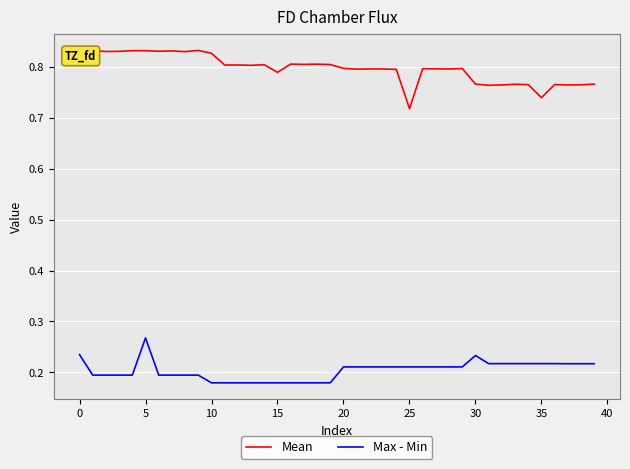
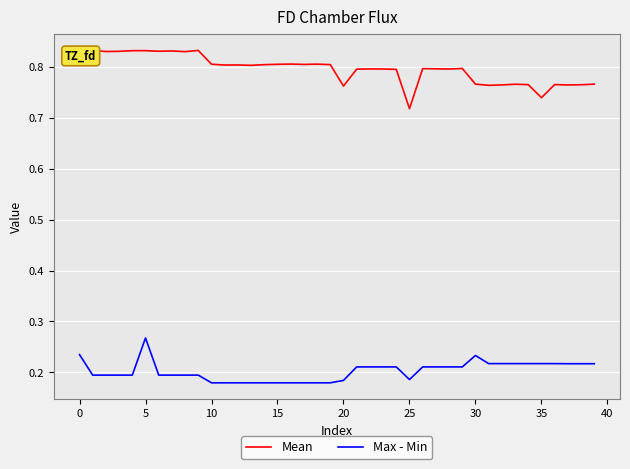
  {
    "Mean": {
      "5": 0.83,
-     "10": 0.83,
-     "15": 0.79,
-     "20": 0.80,
+     "10": 0.81,
+     "15": 0.81,
+     "20": 0.76,
      "25": 0.72,
      "30": 0.77,
      "35": 0.74
    },
    "Max - Min": {
      "0": 0.23,
      "5": 0.27,
      "10": 0.18,
      "15": 0.18,
-     "20": 0.21,
-     "25": 0.21,
+     "20": 0.18,
+     "25": 0.19,
      "30": 0.23,
      "35": 0.22
    }
  }
